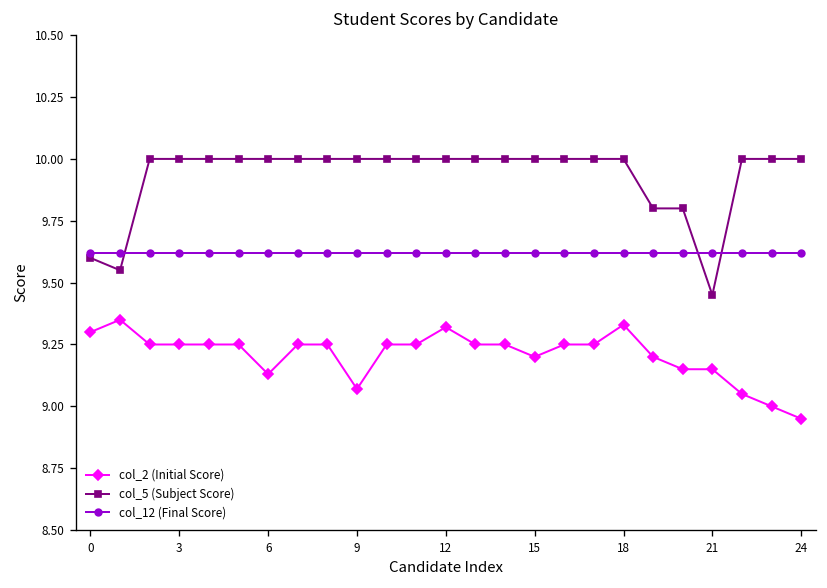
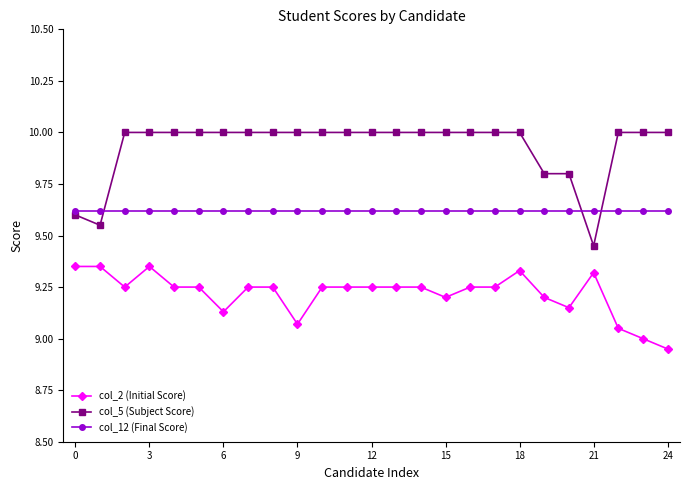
  {
    "col_2 (Initial Score)": {
-     "0": 9.30,
-     "3": 9.25,
+     "0": 9.35,
+     "3": 9.35,
      "6": 9.13,
      "9": 9.07,
-     "12": 9.32,
+     "12": 9.25,
      "15": 9.20,
      "18": 9.33,
-     "21": 9.15,
+     "21": 9.32,
      "24": 8.95
    },
    "col_5 (Subject Score)": {
      "0": 9.60,
      "3": 10.00,
      "6": 10.00,
      "9": 10.00,
      "12": 10.00,
      "15": 10.00,
      "18": 10.00,
      "21": 9.45,
      "24": 10.00
    },
    "col_12 (Final Score)": {
      "0": 9.62,
      "3": 9.62,
      "6": 9.62,
      "9": 9.62,
      "12": 9.62,
      "15": 9.62,
      "18": 9.62,
      "21": 9.62,
      "24": 9.62
    }
  }
